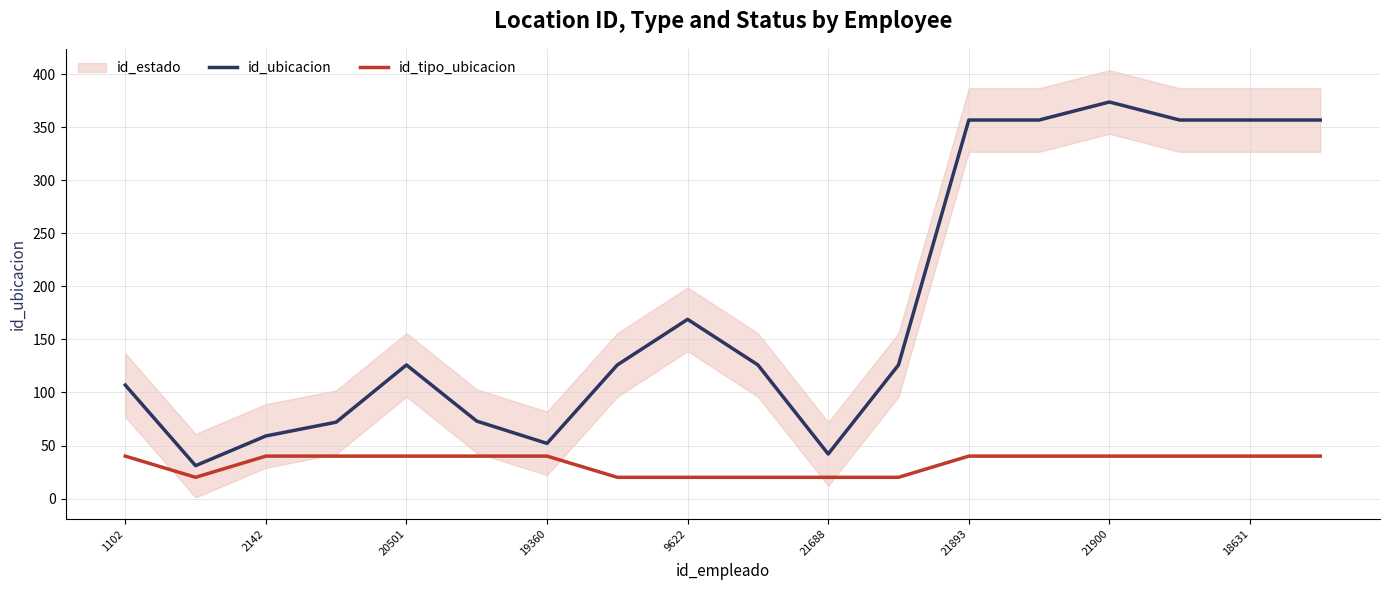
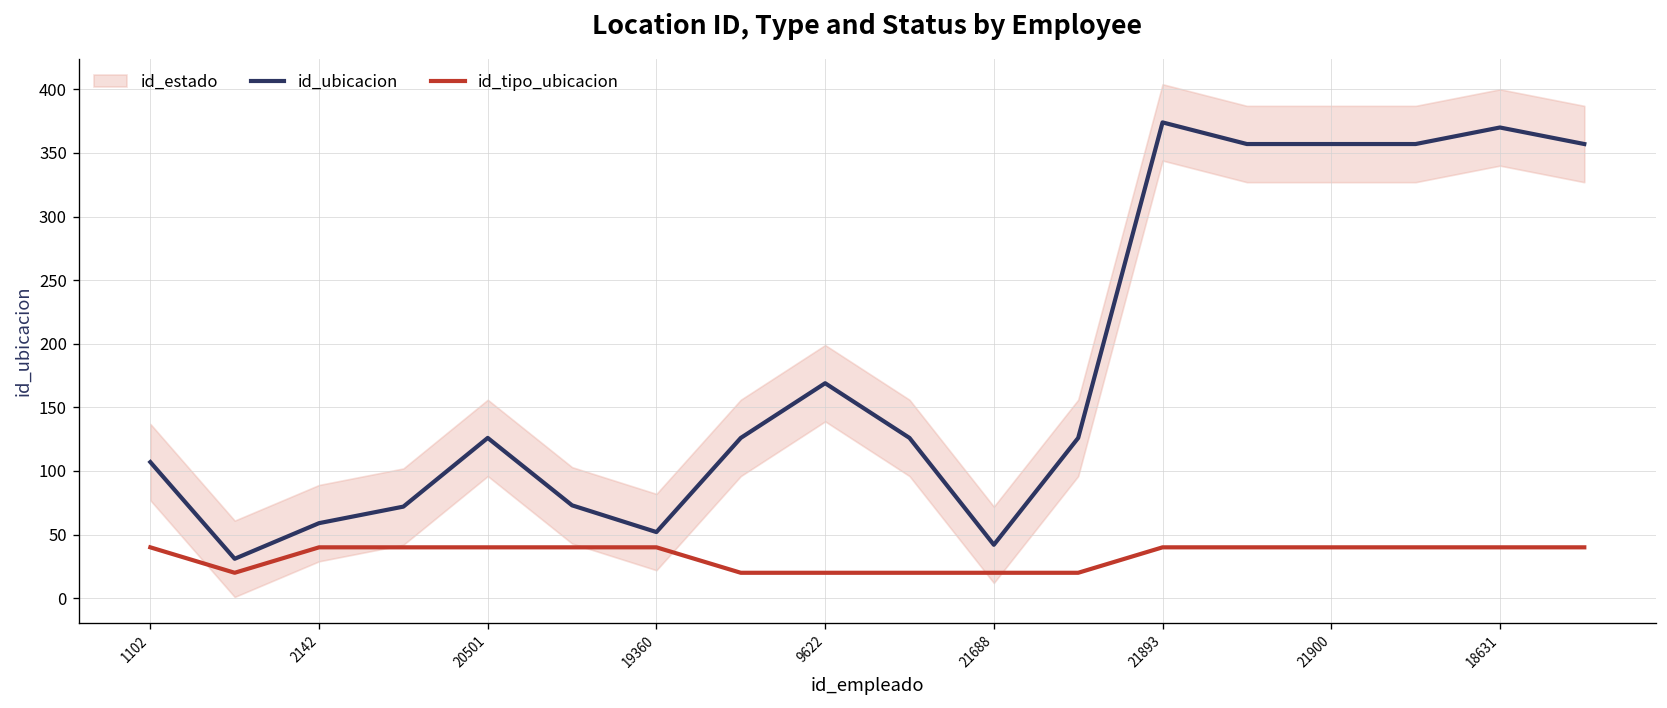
  {
    "id_ubicacion": {
      "1102": 107,
      "2142": 59,
      "20501": 126,
      "19360": 52,
      "9622": 169,
      "21688": 42,
-     "21893": 357,
-     "21900": 374,
-     "18631": 357
+     "21893": 374,
+     "21900": 357,
+     "18631": 370
    },
    "id_tipo_ubicacion": {
      "1102": 40,
      "2142": 40,
      "20501": 40,
      "19360": 40,
      "9622": 20,
      "21688": 20,
      "21893": 40,
      "21900": 40,
      "18631": 40
    }
  }
